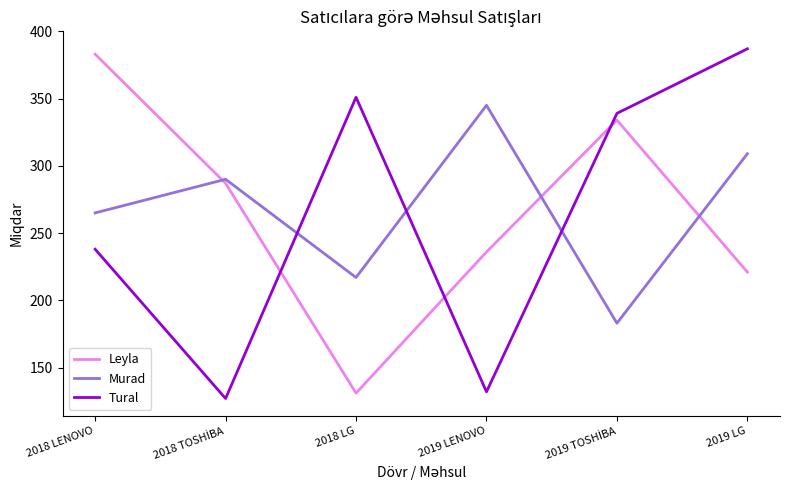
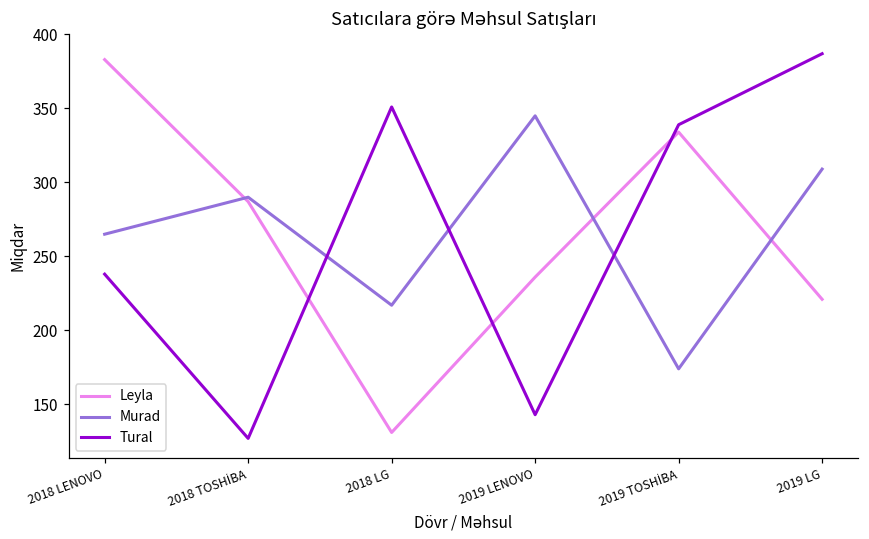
  {
    "Leyla": {
      "2018 LENOVO": 383,
      "2018 TOSHİBA": 287,
      "2018 LG": 131,
      "2019 LENOVO": 236,
      "2019 TOSHİBA": 334,
      "2019 LG": 221
    },
    "Murad": {
      "2018 LENOVO": 265,
      "2018 TOSHİBA": 290,
      "2018 LG": 217,
      "2019 LENOVO": 345,
-     "2019 TOSHİBA": 183,
+     "2019 TOSHİBA": 174,
      "2019 LG": 309
    },
    "Tural": {
      "2018 LENOVO": 238,
      "2018 TOSHİBA": 127,
      "2018 LG": 351,
-     "2019 LENOVO": 132,
+     "2019 LENOVO": 143,
      "2019 TOSHİBA": 339,
      "2019 LG": 387
    }
  }
